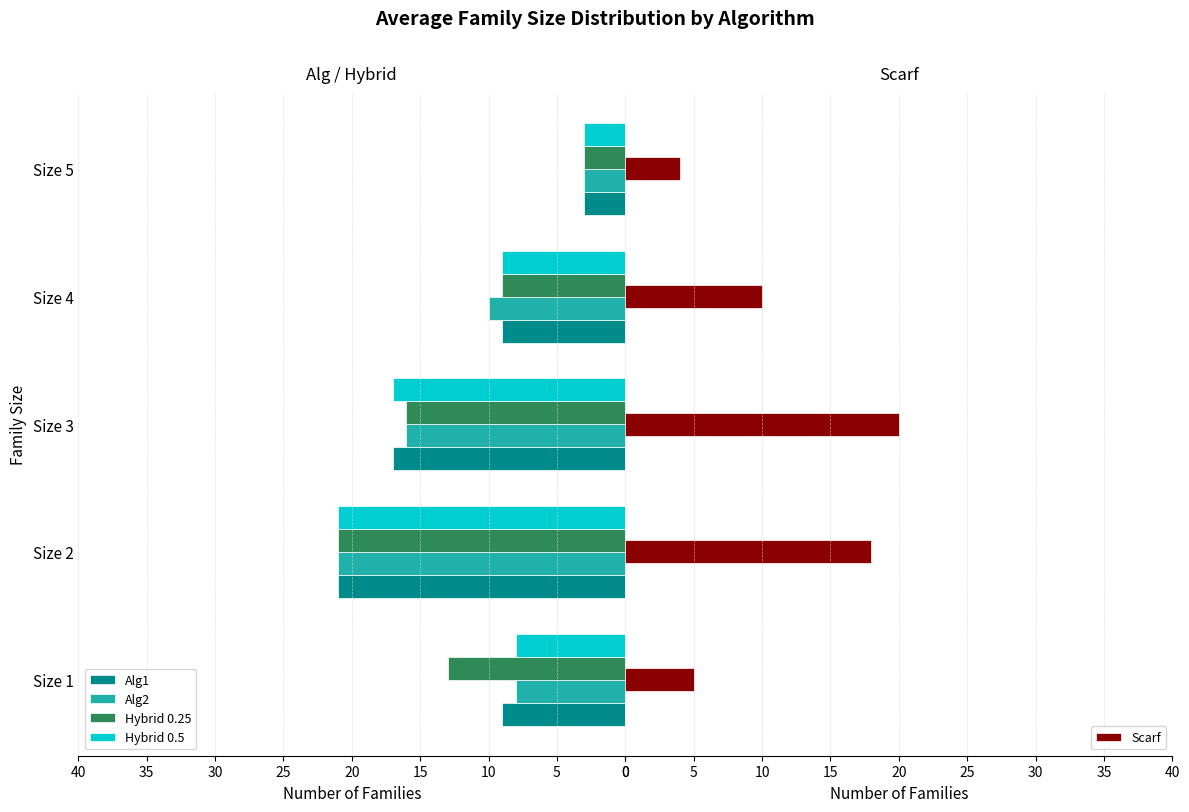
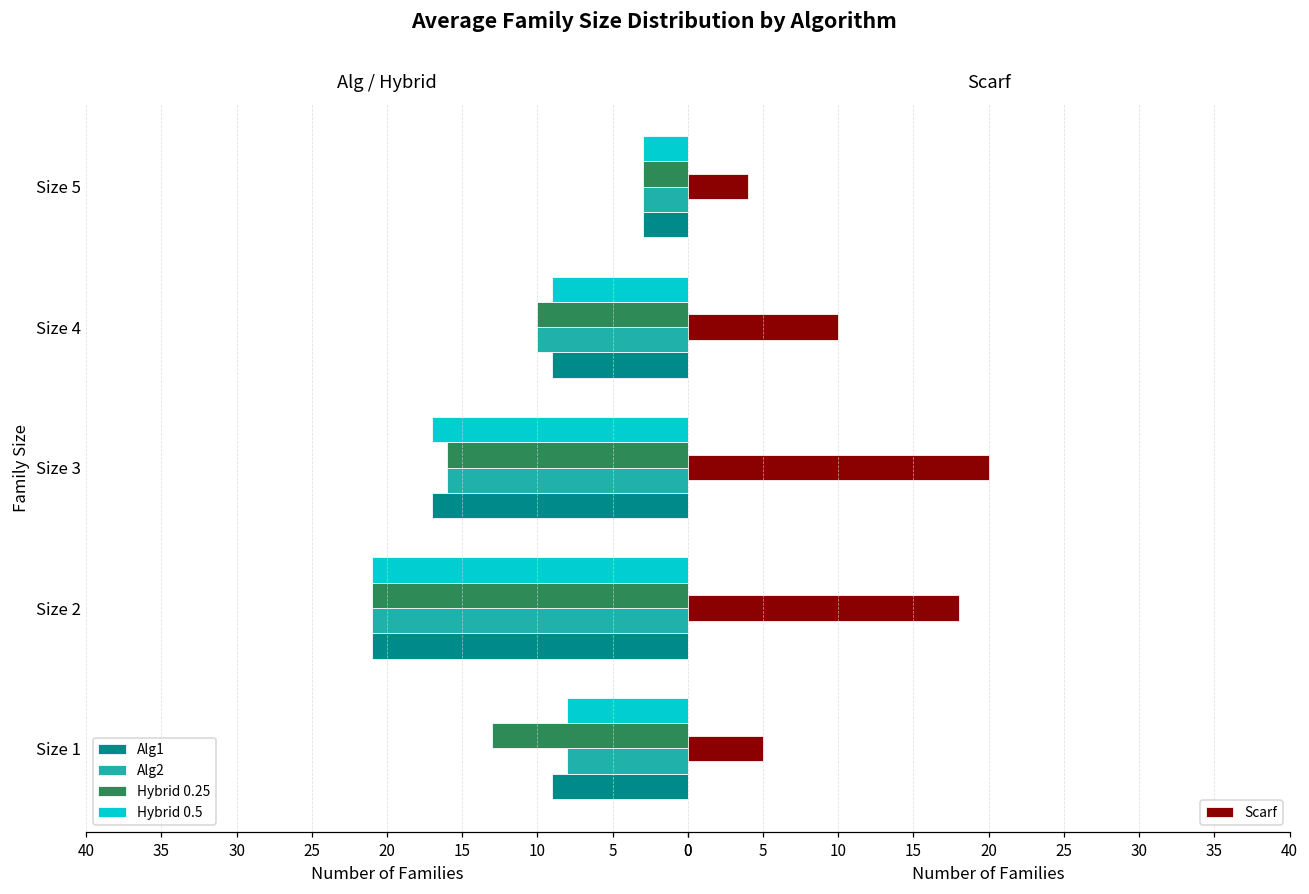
  {
    "Alg / Hybrid": {
      "Hybrid 0.25": {
        "Size 5": 3,
-       "Size 4": 9,
+       "Size 4": 10,
        "Size 3": 16,
        "Size 2": 21,
        "Size 1": 13
      }
    }
  }
